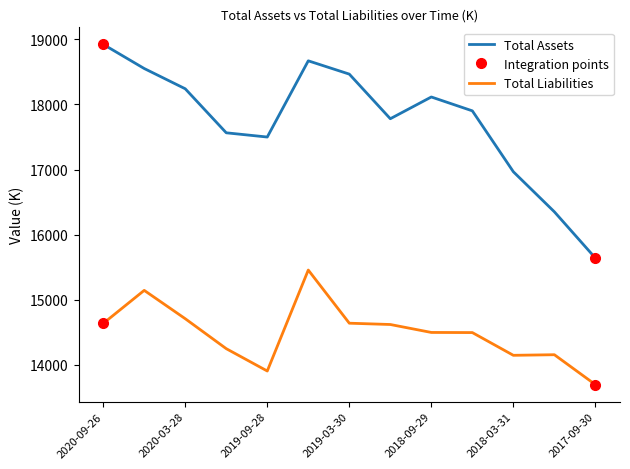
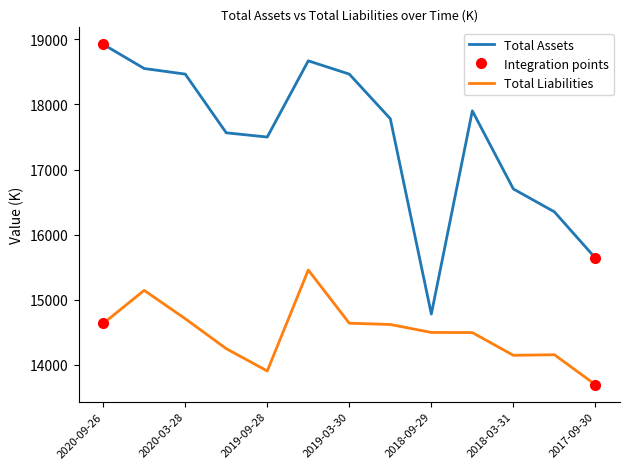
  {
    "Total Assets": {
-     "2020-03-28": 18200,
+     "2020-03-28": 18500,
      "2019-09-28": 17500,
      "2019-03-30": 18500,
-     "2018-09-29": 18100,
-     "2018-03-31": 17000
+     "2018-09-29": 14800,
+     "2018-03-31": 16700
    },
    "Total Liabilities": {
      "2020-03-28": 14700,
      "2019-09-28": 13900,
      "2019-03-30": 14600,
      "2018-09-29": 14500,
      "2018-03-31": 14100
    }
  }
